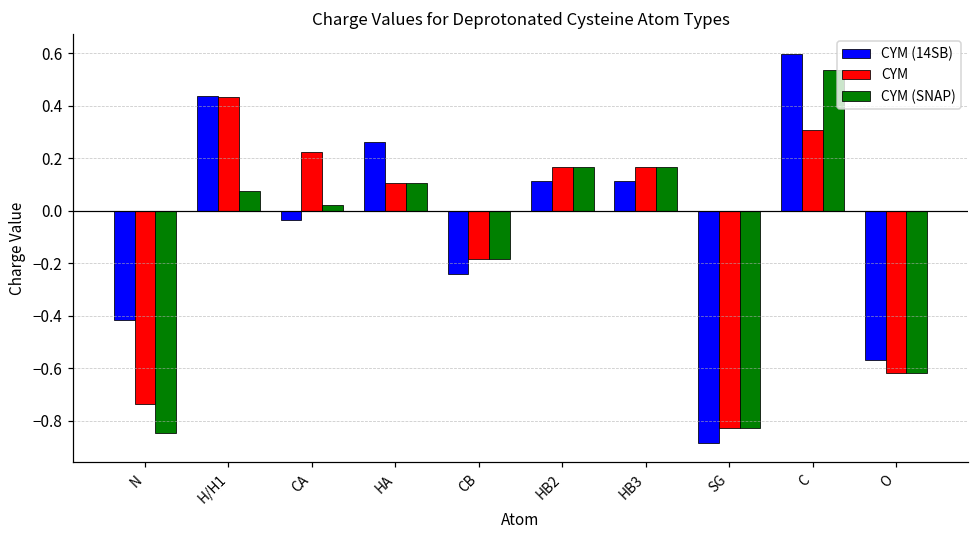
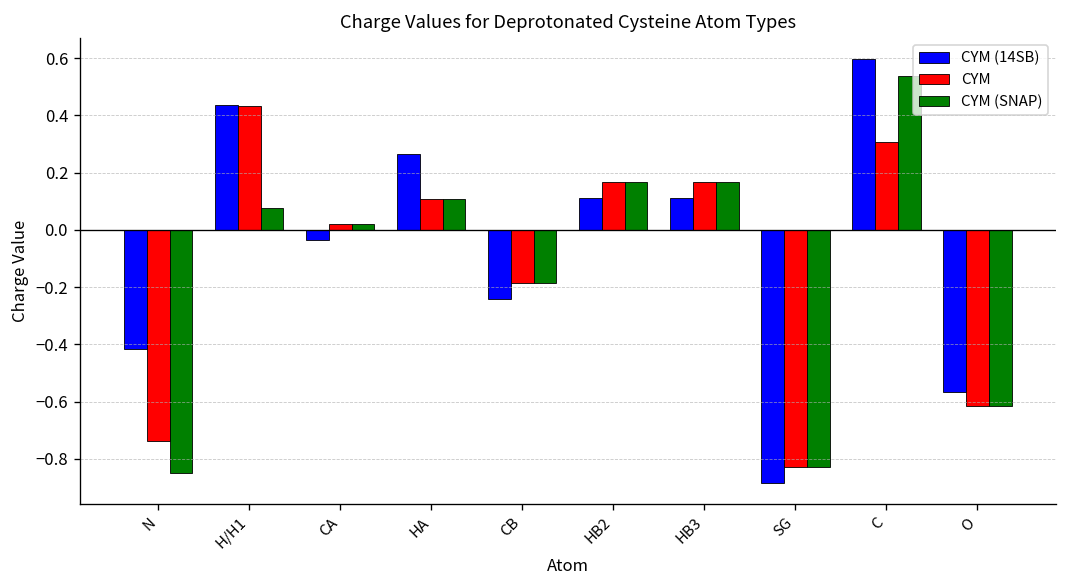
  {
    "CYM (14SB)": {
      "N": -0.42,
      "H/H1": 0.44,
      "CA": -0.04,
      "HA": 0.26,
      "CB": -0.24,
      "HB2": 0.11,
      "HB3": 0.11,
      "SG": -0.88,
      "C": 0.60,
      "O": -0.57
    },
    "CYM": {
      "N": -0.74,
      "H/H1": 0.43,
-     "CA": 0.22,
+     "CA": 0.02,
      "HA": 0.11,
      "CB": -0.19,
      "HB2": 0.17,
      "HB3": 0.17,
      "SG": -0.83,
      "C": 0.31,
      "O": -0.62
    },
    "CYM (SNAP)": {
      "N": -0.85,
      "H/H1": 0.07,
      "CA": 0.02,
      "HA": 0.11,
      "CB": -0.19,
      "HB2": 0.17,
      "HB3": 0.17,
      "SG": -0.83,
      "C": 0.54,
      "O": -0.62
    }
  }
